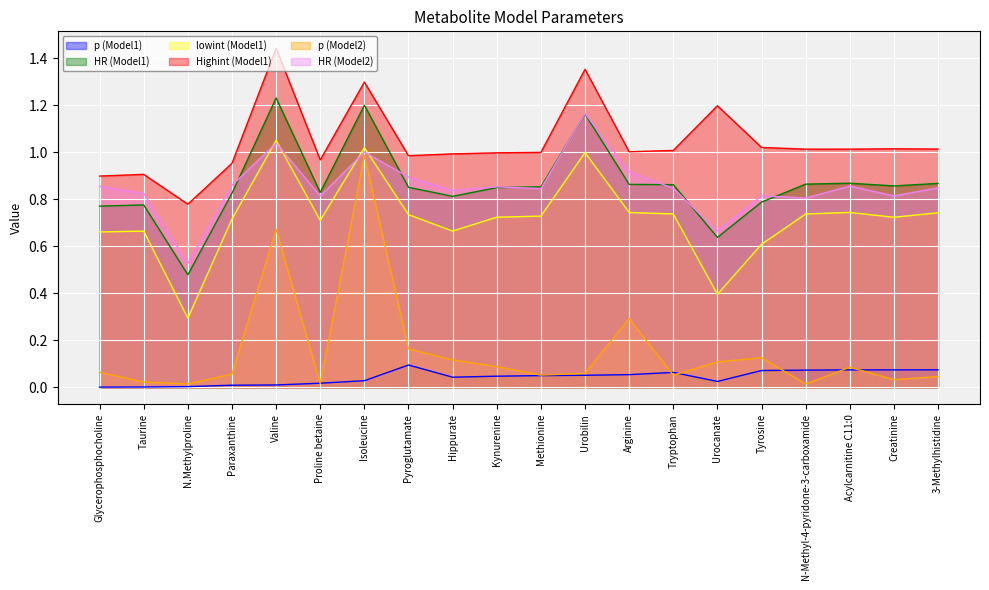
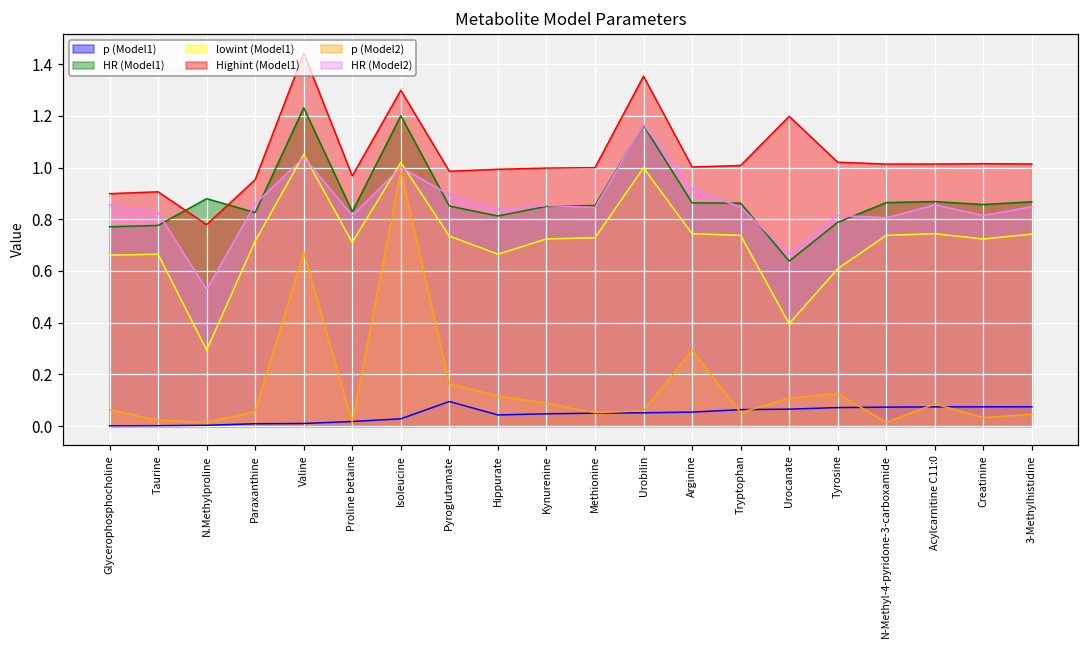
  {
    "p (Model1)": {
      "Glycerophosphocholine": 0.00,
      "Taurine": 0.00,
      "N.Methylproline": 0.00,
      "Paraxanthine": 0.01,
      "Valine": 0.01,
      "Isoleucine": 0.03,
      "Pyroglutamate": 0.09,
      "Hippurate": 0.04,
      "Kynurenine": 0.05,
      "Arginine": 0.05,
      "Tryptophan": 0.06,
-     "Urocanate": 0.02,
+     "Urocanate": 0.07,
      "Tyrosine": 0.07,
      "N-Methyl-4-pyridone-3-carboxamide": 0.07,
      "Acylcarnitine C11:0": 0.07,
      "Creatinine": 0.07,
      "3-Methylhistidine": 0.07
    },
    "HR (Model1)": {
      "Glycerophosphocholine": 0.77,
      "Taurine": 0.78,
-     "N.Methylproline": 0.48,
+     "N.Methylproline": 0.88,
      "Paraxanthine": 0.83,
      "Valine": 1.23,
      "Proline betaine": 0.83,
      "Isoleucine": 1.20,
      "Pyroglutamate": 0.85,
      "Hippurate": 0.81,
      "Arginine": 0.86,
      "Tryptophan": 0.86,
      "Urocanate": 0.64,
      "Tyrosine": 0.79,
      "N-Methyl-4-pyridone-3-carboxamide": 0.86,
      "Acylcarnitine C11:0": 0.87,
      "Creatinine": 0.86,
      "3-Methylhistidine": 0.87
    },
    "Highint (Model1)": {
      "Glycerophosphocholine": 0.90,
      "Taurine": 0.91,
      "N.Methylproline": 0.78,
      "Paraxanthine": 0.95,
      "Proline betaine": 0.97,
      "Isoleucine": 1.30,
      "Pyroglutamate": 0.99,
      "Hippurate": 0.99,
      "Kynurenine": 1.00,
      "Methionine": 1.00,
      "Urobilin": 1.35,
      "Arginine": 1.00,
      "Tryptophan": 1.01,
      "Urocanate": 1.20,
      "Tyrosine": 1.02,
      "N-Methyl-4-pyridone-3-carboxamide": 1.01,
      "Acylcarnitine C11:0": 1.01,
      "Creatinine": 1.02,
      "3-Methylhistidine": 1.01
    },
    "HR (Model2)": {
      "Glycerophosphocholine": 0.86,
      "Taurine": 0.82,
      "N.Methylproline": 0.53,
      "Paraxanthine": 0.86,
      "Valine": 1.04,
      "Proline betaine": 0.81,
      "Isoleucine": 1.00,
      "Pyroglutamate": 0.89,
      "Hippurate": 0.84,
      "Arginine": 0.92,
      "Tryptophan": 0.85,
      "Urocanate": 0.67,
      "Tyrosine": 0.82,
      "N-Methyl-4-pyridone-3-carboxamide": 0.81,
      "Acylcarnitine C11:0": 0.86,
      "Creatinine": 0.81,
      "3-Methylhistidine": 0.85
    }
  }
